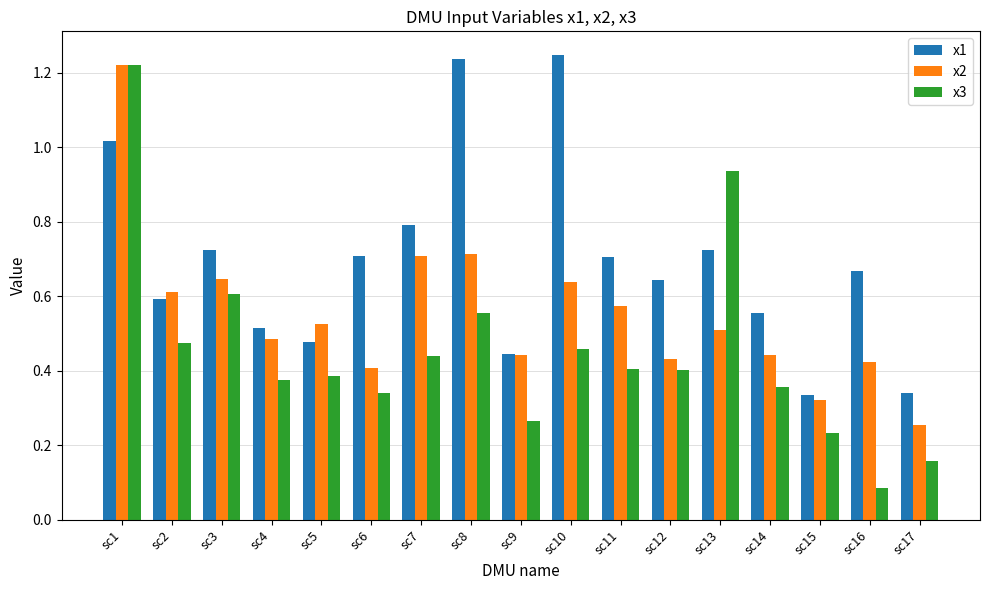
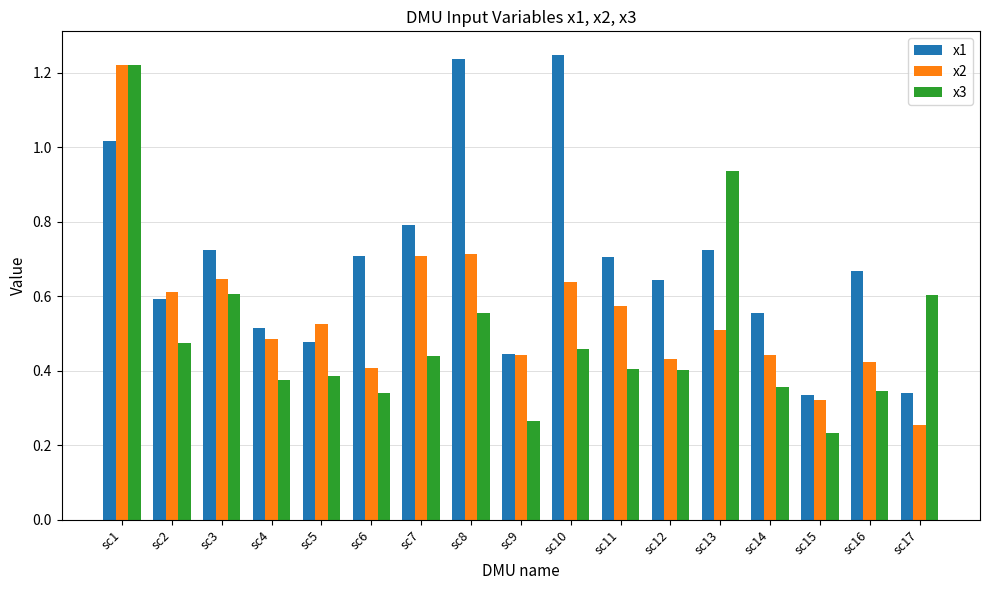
  {
    "x1": {
      "sc1": 1.02,
      "sc2": 0.59,
      "sc3": 0.72,
      "sc4": 0.52,
      "sc5": 0.48,
      "sc6": 0.71,
      "sc7": 0.79,
      "sc8": 1.24,
      "sc9": 0.45,
      "sc10": 1.25,
      "sc11": 0.71,
      "sc12": 0.64,
      "sc13": 0.72,
      "sc14": 0.55,
      "sc15": 0.34,
      "sc16": 0.67,
      "sc17": 0.34
    },
    "x2": {
      "sc1": 1.22,
      "sc2": 0.61,
      "sc3": 0.65,
      "sc4": 0.49,
      "sc5": 0.53,
      "sc6": 0.41,
      "sc7": 0.71,
      "sc8": 0.71,
      "sc9": 0.44,
      "sc10": 0.64,
      "sc11": 0.58,
      "sc12": 0.43,
      "sc13": 0.51,
      "sc14": 0.44,
      "sc15": 0.32,
      "sc16": 0.42,
      "sc17": 0.26
    },
    "x3": {
      "sc1": 1.22,
      "sc2": 0.48,
      "sc3": 0.61,
      "sc4": 0.38,
      "sc5": 0.38,
      "sc6": 0.34,
      "sc7": 0.44,
      "sc8": 0.55,
      "sc9": 0.26,
      "sc10": 0.46,
      "sc11": 0.40,
      "sc12": 0.40,
      "sc13": 0.94,
      "sc14": 0.36,
      "sc15": 0.23,
-     "sc16": 0.08,
-     "sc17": 0.16
+     "sc16": 0.35,
+     "sc17": 0.60
    }
  }
